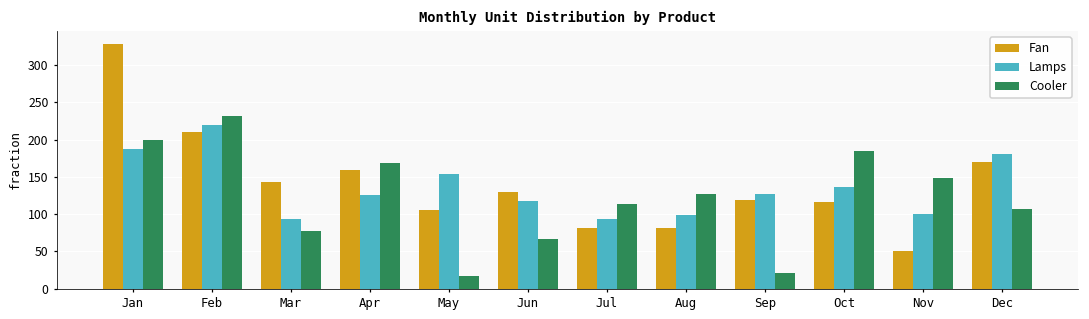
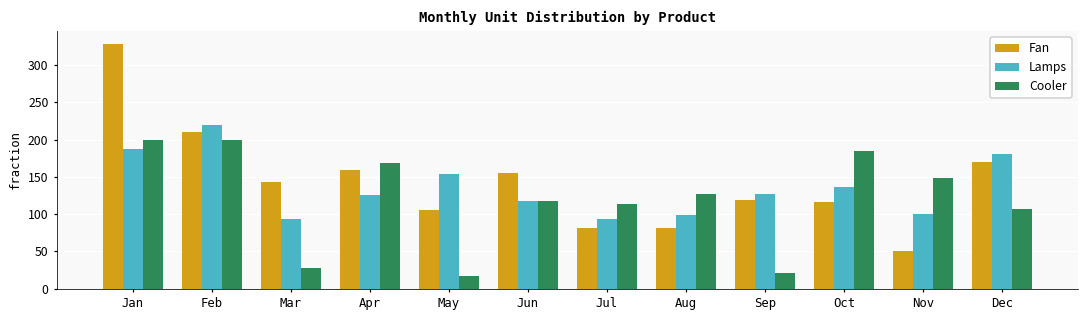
  {
    "Fan": {
      "Jan": 330,
      "Feb": 210,
      "Mar": 140,
      "Apr": 160,
      "May": 110,
-     "Jun": 130,
+     "Jun": 160,
      "Jul": 80,
      "Aug": 80,
      "Sep": 120,
      "Oct": 120,
      "Nov": 50,
      "Dec": 170
    },
    "Lamps": {
      "Jan": 190,
      "Feb": 220,
      "Mar": 90,
      "Apr": 130,
      "May": 150,
      "Jun": 120,
      "Jul": 90,
      "Aug": 100,
      "Sep": 130,
      "Oct": 140,
      "Nov": 100,
      "Dec": 180
    },
    "Cooler": {
      "Jan": 200,
-     "Feb": 230,
-     "Mar": 80,
+     "Feb": 200,
+     "Mar": 30,
      "Apr": 170,
      "May": 20,
-     "Jun": 70,
+     "Jun": 120,
      "Jul": 110,
      "Aug": 130,
      "Sep": 20,
      "Oct": 190,
      "Nov": 150,
      "Dec": 110
    }
  }
